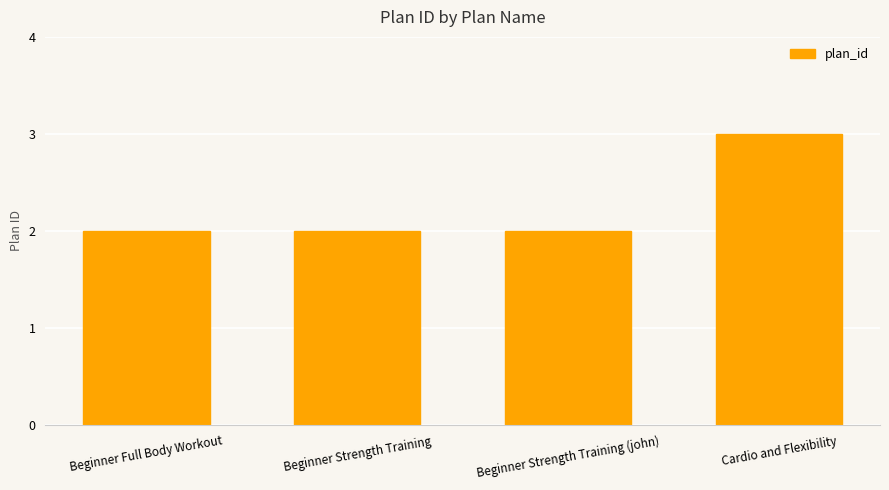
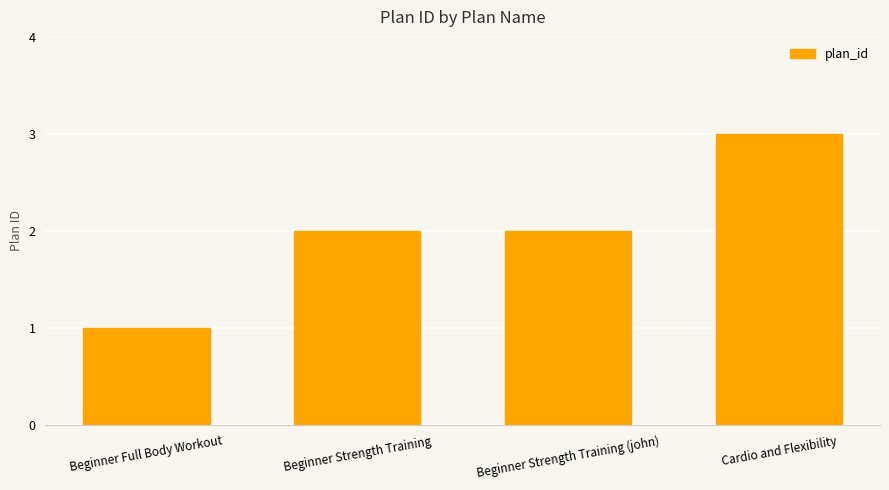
  {
-   "Beginner Full Body Workout": 2,
+   "Beginner Full Body Workout": 1,
    "Beginner Strength Training": 2,
    "Beginner Strength Training (john)": 2,
    "Cardio and Flexibility": 3
  }
